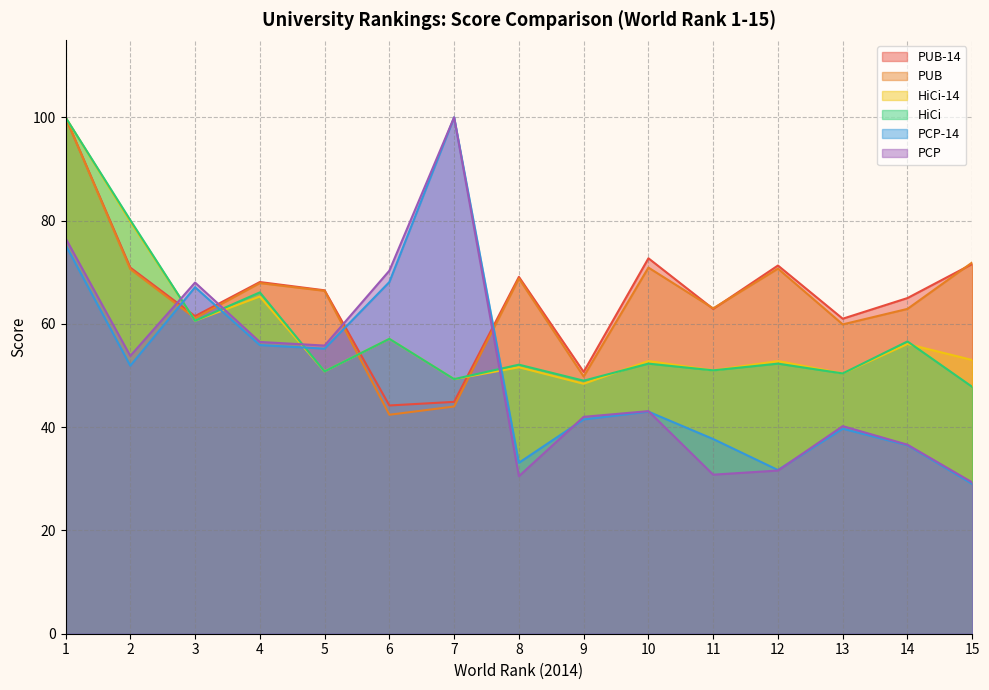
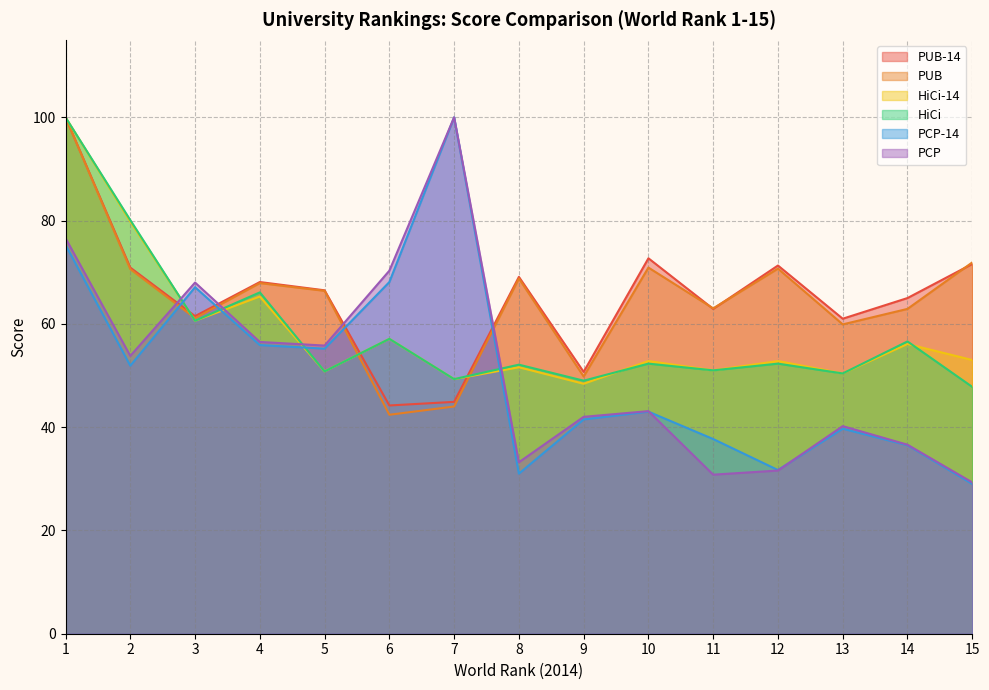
  {
    "HiCi": {
      "4": 66,
      "8": 52,
      "9": 49,
      "14": 57,
      "15": 48
    },
    "PCP-14": {
      "1": 75,
      "2": 52,
      "3": 67,
      "4": 56,
      "5": 55,
      "6": 68,
-     "8": 33,
+     "8": 31,
      "9": 42,
      "11": 38,
      "13": 40
    },
    "PCP": {
      "1": 77,
      "2": 54,
      "3": 68,
      "4": 57,
      "5": 56,
      "6": 70,
-     "8": 31,
+     "8": 33,
      "9": 42,
      "11": 31,
      "13": 40
    }
  }
